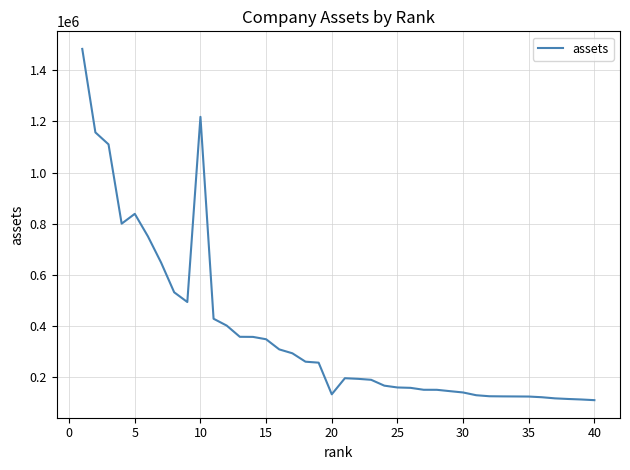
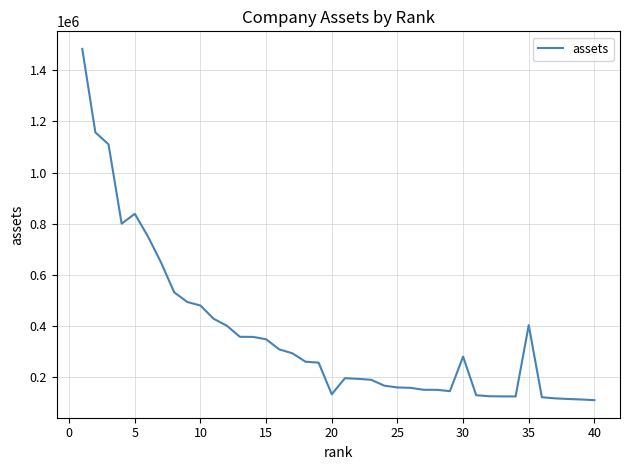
  {
    "5": 840000,
-   "10": 1220000,
+   "10": 480000,
    "15": 350000,
    "20": 130000,
    "25": 160000,
-   "30": 140000,
-   "35": 120000,
+   "30": 280000,
+   "35": 400000,
    "40": 110000
  }
